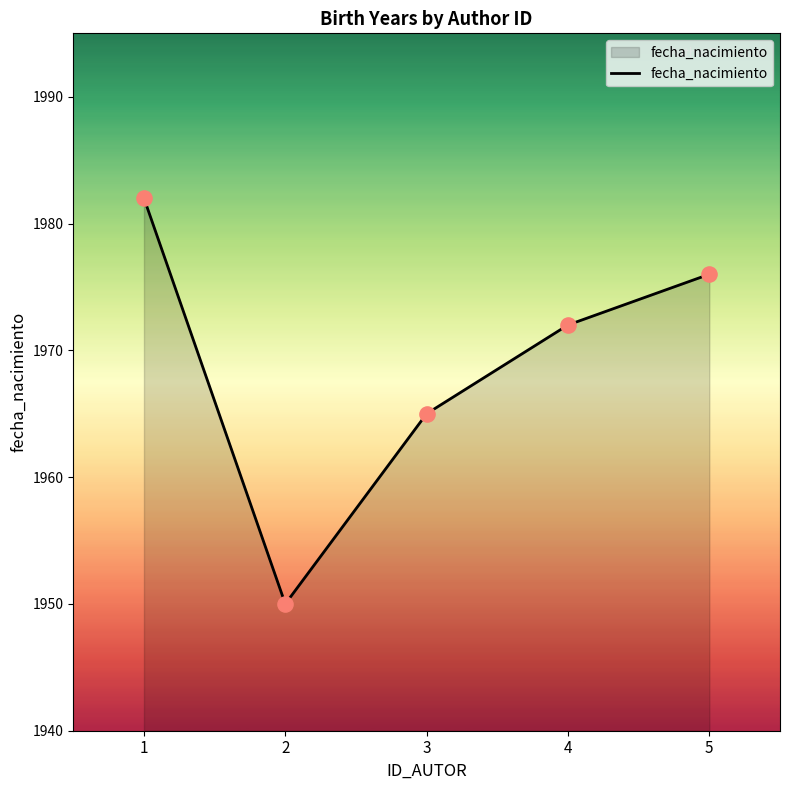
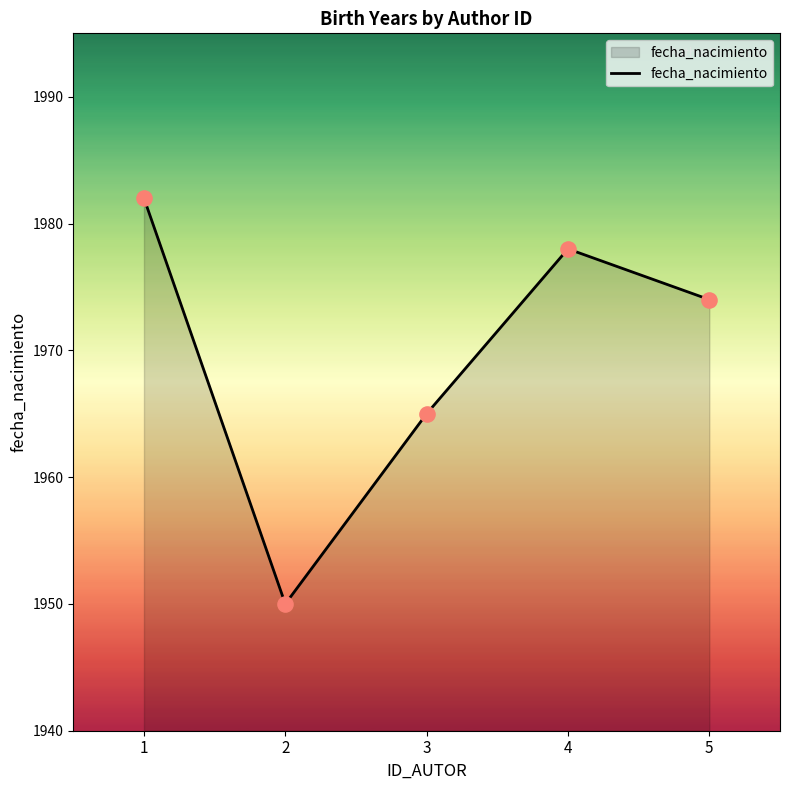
  {
    "1": 1982,
    "2": 1950,
    "3": 1965,
-   "4": 1972,
-   "5": 1976
+   "4": 1978,
+   "5": 1974
  }
